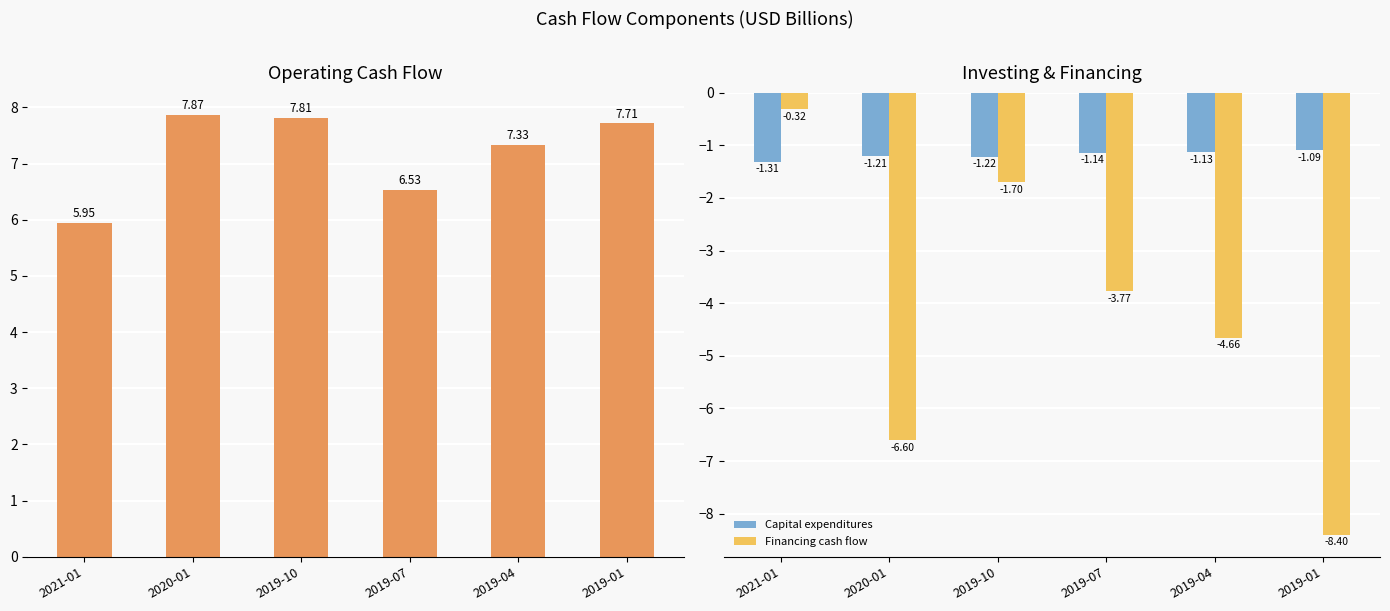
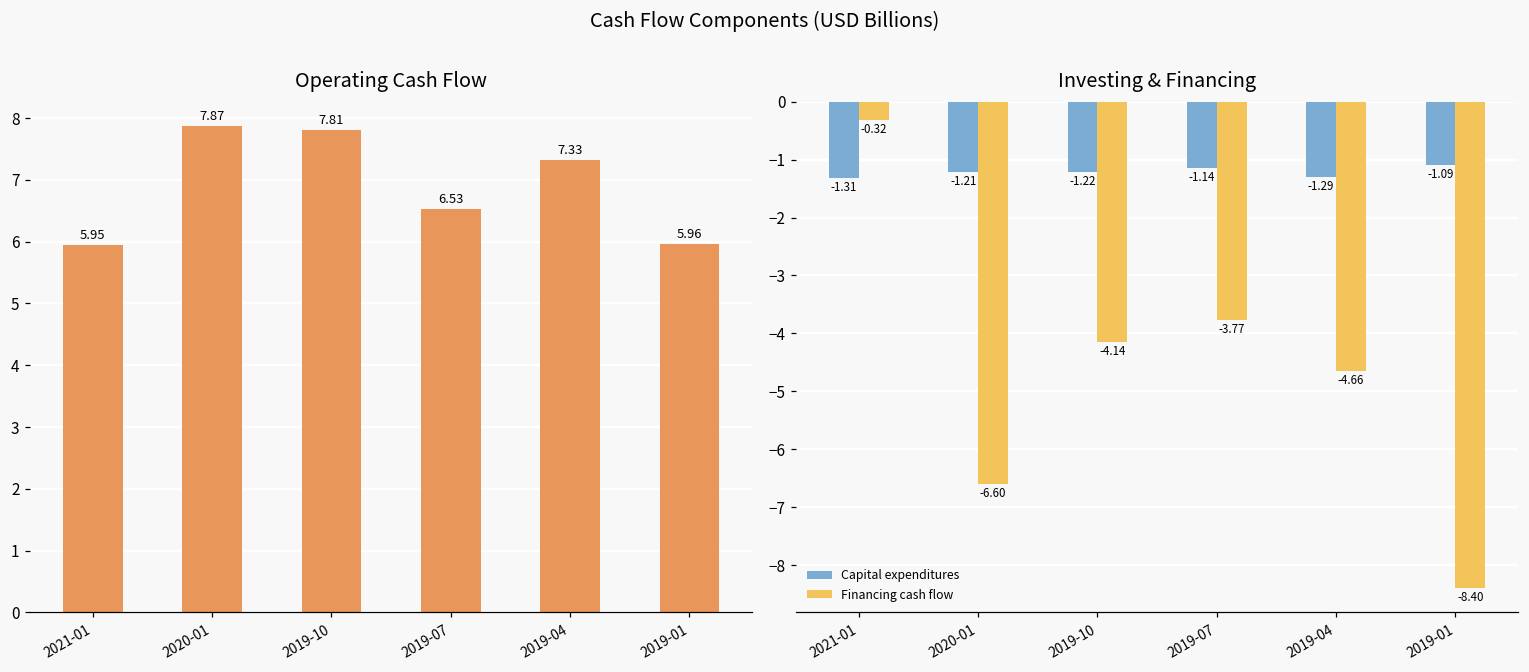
  {
    "Operating Cash Flow": {
      "2021-01": 5.95,
      "2020-01": 7.87,
      "2019-10": 7.81,
      "2019-07": 6.53,
      "2019-04": 7.33,
-     "2019-01": 7.71
+     "2019-01": 5.96
    },
    "Investing & Financing": {
      "Capital expenditures": {
        "2021-01": -1.31,
        "2020-01": -1.21,
        "2019-10": -1.22,
        "2019-07": -1.14,
-       "2019-04": -1.13,
+       "2019-04": -1.29,
        "2019-01": -1.09
      },
      "Financing cash flow": {
        "2021-01": -0.32,
        "2020-01": -6.60,
-       "2019-10": -1.70,
+       "2019-10": -4.14,
        "2019-07": -3.77,
        "2019-04": -4.66,
        "2019-01": -8.40
      }
    }
  }
